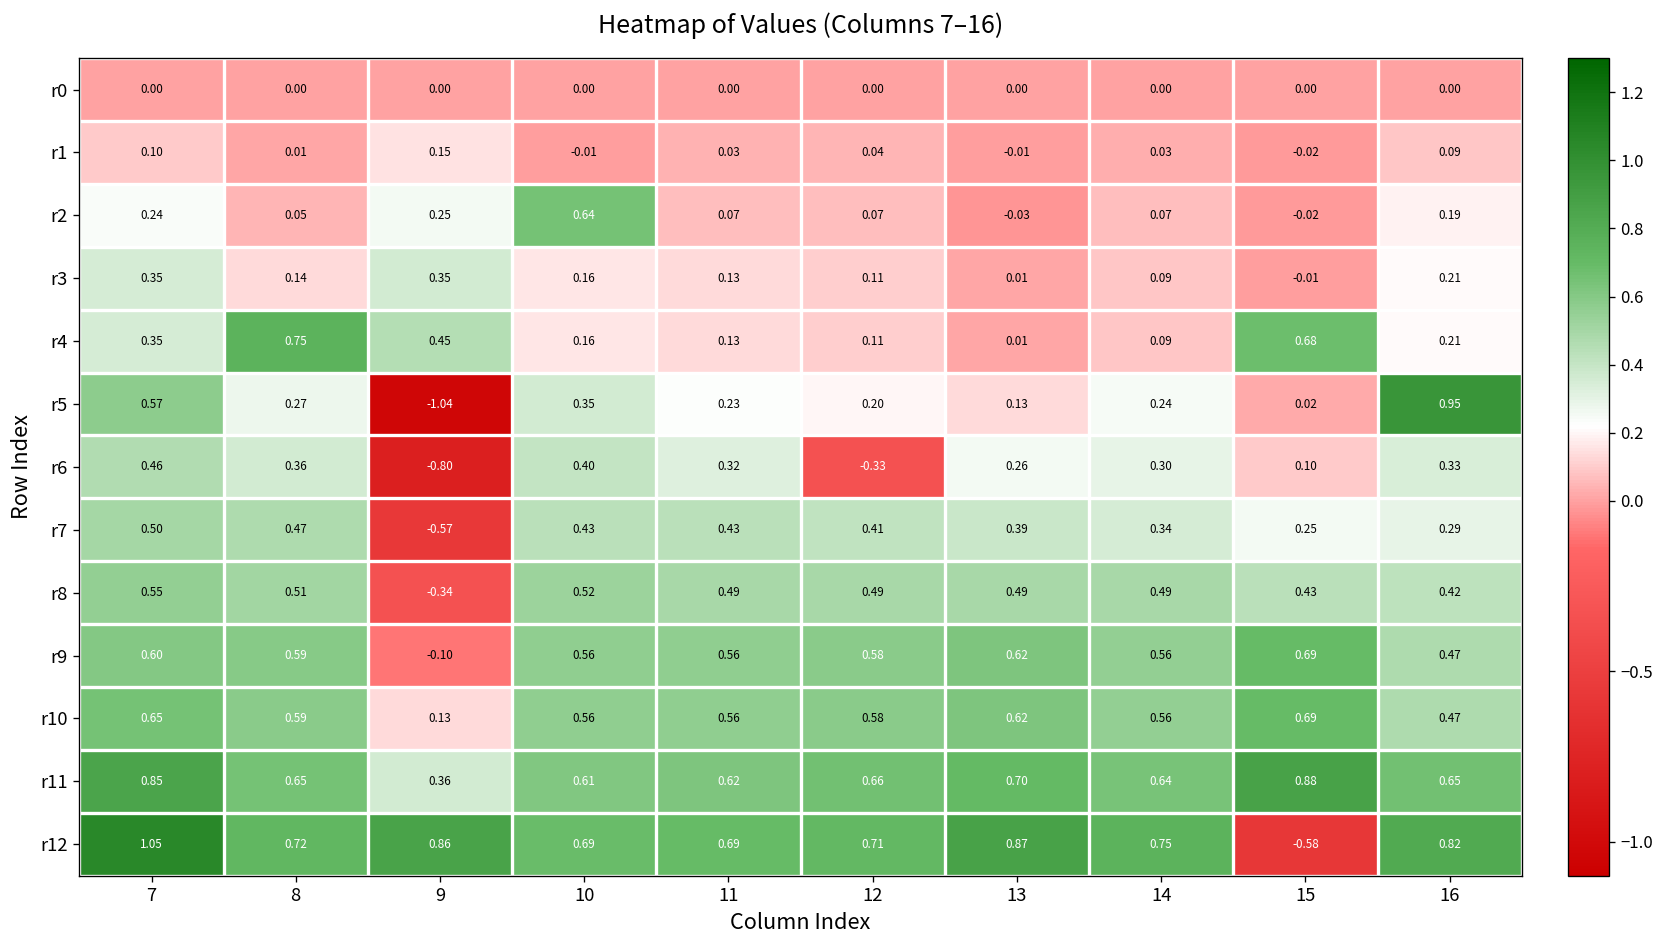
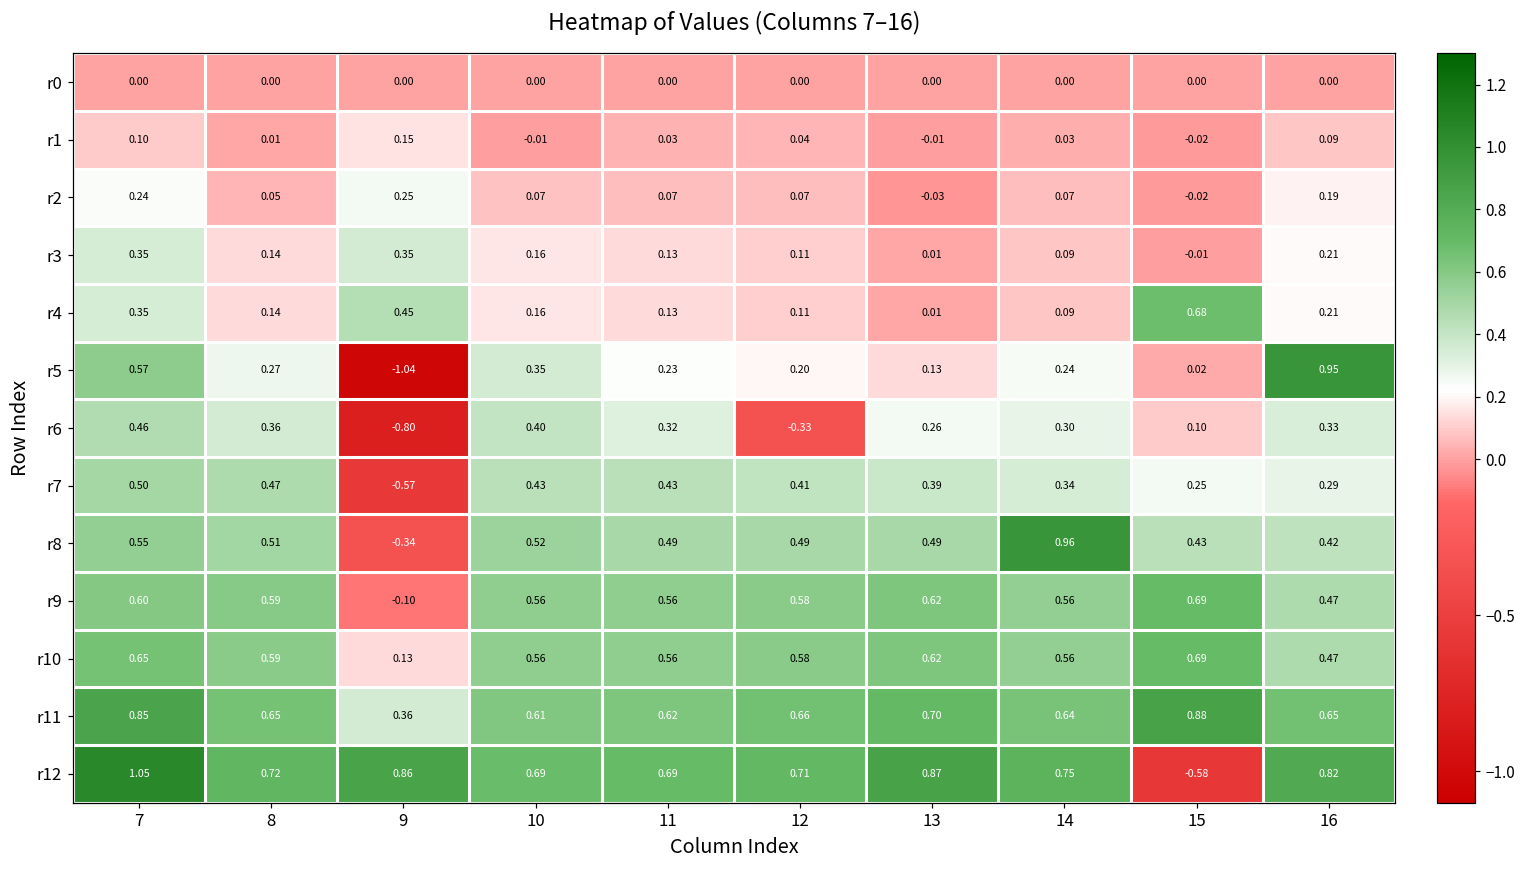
  {
    "r0": {
      "7": 0.00,
      "8": 0.00,
      "9": 0.00,
      "10": 0.00,
      "11": 0.00,
      "12": 0.00,
      "13": 0.00,
      "14": 0.00,
      "15": 0.00,
      "16": 0.00
    },
    "r1": {
      "7": 0.10,
      "8": 0.01,
      "9": 0.15,
      "10": -0.01,
      "11": 0.03,
      "12": 0.04,
      "13": -0.01,
      "14": 0.03,
      "15": -0.02,
      "16": 0.09
    },
    "r2": {
      "7": 0.24,
      "8": 0.05,
      "9": 0.25,
-     "10": 0.64,
+     "10": 0.07,
      "11": 0.07,
      "12": 0.07,
      "13": -0.03,
      "14": 0.07,
      "15": -0.02,
      "16": 0.19
    },
    "r3": {
      "7": 0.35,
      "8": 0.14,
      "9": 0.35,
      "10": 0.16,
      "11": 0.13,
      "12": 0.11,
      "13": 0.01,
      "14": 0.09,
      "15": -0.01,
      "16": 0.21
    },
    "r4": {
      "7": 0.35,
-     "8": 0.75,
+     "8": 0.14,
      "9": 0.45,
      "10": 0.16,
      "11": 0.13,
      "12": 0.11,
      "13": 0.01,
      "14": 0.09,
      "15": 0.68,
      "16": 0.21
    },
    "r5": {
      "7": 0.57,
      "8": 0.27,
      "9": -1.04,
      "10": 0.35,
      "11": 0.23,
      "12": 0.20,
      "13": 0.13,
      "14": 0.24,
      "15": 0.02,
      "16": 0.95
    },
    "r6": {
      "7": 0.46,
      "8": 0.36,
      "9": -0.80,
      "10": 0.40,
      "11": 0.32,
      "12": -0.33,
      "13": 0.26,
      "14": 0.30,
      "15": 0.10,
      "16": 0.33
    },
    "r7": {
      "7": 0.50,
      "8": 0.47,
      "9": -0.57,
      "10": 0.43,
      "11": 0.43,
      "12": 0.41,
      "13": 0.39,
      "14": 0.34,
      "15": 0.25,
      "16": 0.29
    },
    "r8": {
      "7": 0.55,
      "8": 0.51,
      "9": -0.34,
      "10": 0.52,
      "11": 0.49,
      "12": 0.49,
      "13": 0.49,
-     "14": 0.49,
+     "14": 0.96,
      "15": 0.43,
      "16": 0.42
    },
    "r9": {
      "7": 0.60,
      "8": 0.59,
      "9": -0.10,
      "10": 0.56,
      "11": 0.56,
      "12": 0.58,
      "13": 0.62,
      "14": 0.56,
      "15": 0.69,
      "16": 0.47
    },
    "r10": {
      "7": 0.65,
      "8": 0.59,
      "9": 0.13,
      "10": 0.56,
      "11": 0.56,
      "12": 0.58,
      "13": 0.62,
      "14": 0.56,
      "15": 0.69,
      "16": 0.47
    },
    "r11": {
      "7": 0.85,
      "8": 0.65,
      "9": 0.36,
      "10": 0.61,
      "11": 0.62,
      "12": 0.66,
      "13": 0.70,
      "14": 0.64,
      "15": 0.88,
      "16": 0.65
    },
    "r12": {
      "7": 1.05,
      "8": 0.72,
      "9": 0.86,
      "10": 0.69,
      "11": 0.69,
      "12": 0.71,
      "13": 0.87,
      "14": 0.75,
      "15": -0.58,
      "16": 0.82
    }
  }
